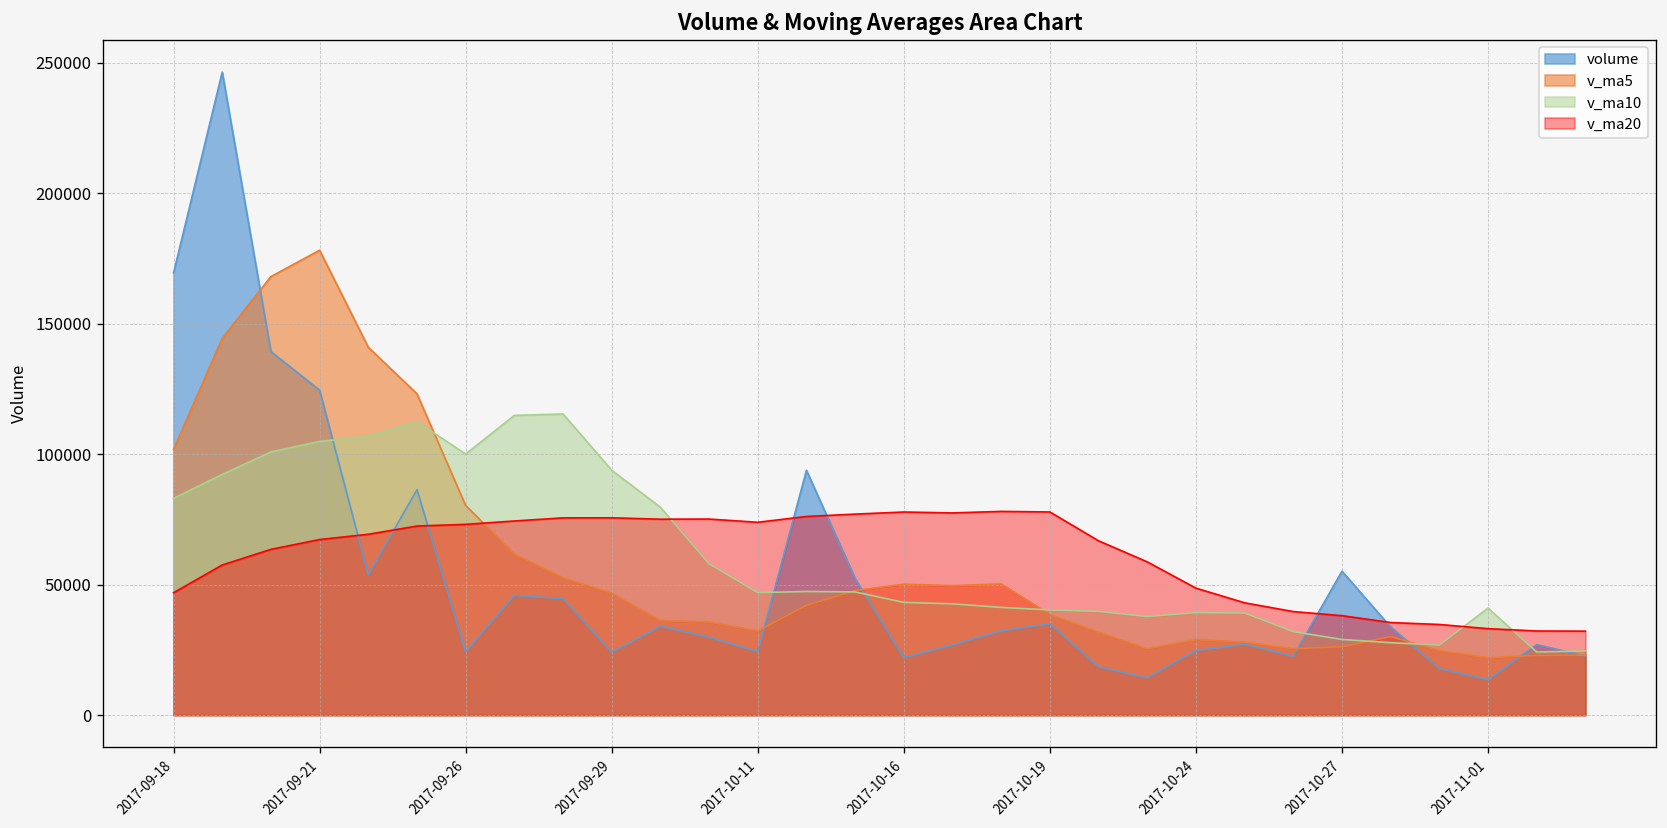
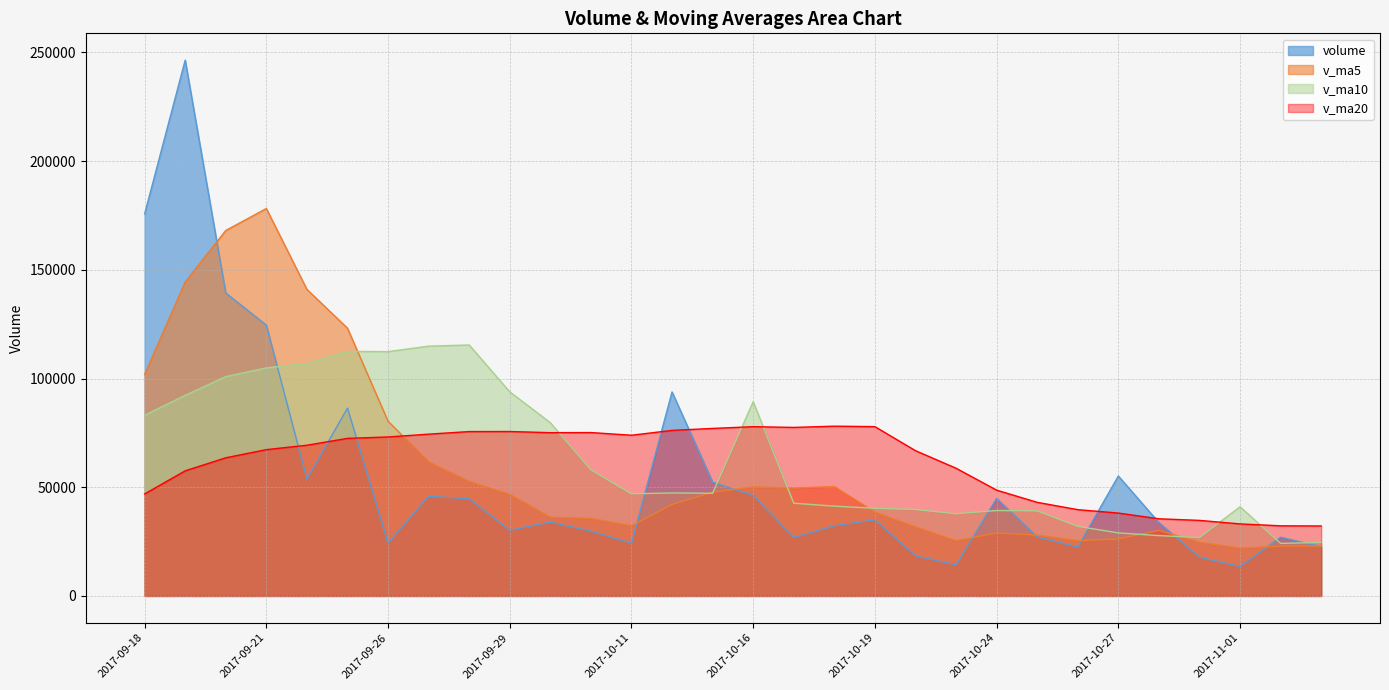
  {
    "volume": {
-     "2017-09-18": 169000,
+     "2017-09-18": 176000,
      "2017-09-21": 125000,
      "2017-09-26": 24000,
-     "2017-09-29": 24000,
+     "2017-09-29": 30000,
      "2017-10-11": 24000,
-     "2017-10-16": 22000,
+     "2017-10-16": 46000,
      "2017-10-19": 35000,
-     "2017-10-24": 25000,
+     "2017-10-24": 45000,
      "2017-10-27": 55000,
      "2017-11-01": 14000
    },
    "v_ma10": {
      "2017-09-18": 83000,
      "2017-09-21": 105000,
-     "2017-09-26": 100000,
+     "2017-09-26": 112000,
      "2017-09-29": 94000,
      "2017-10-11": 47000,
-     "2017-10-16": 43000,
+     "2017-10-16": 89000,
      "2017-10-19": 40000,
      "2017-10-24": 39000,
      "2017-10-27": 29000,
      "2017-11-01": 41000
    }
  }
